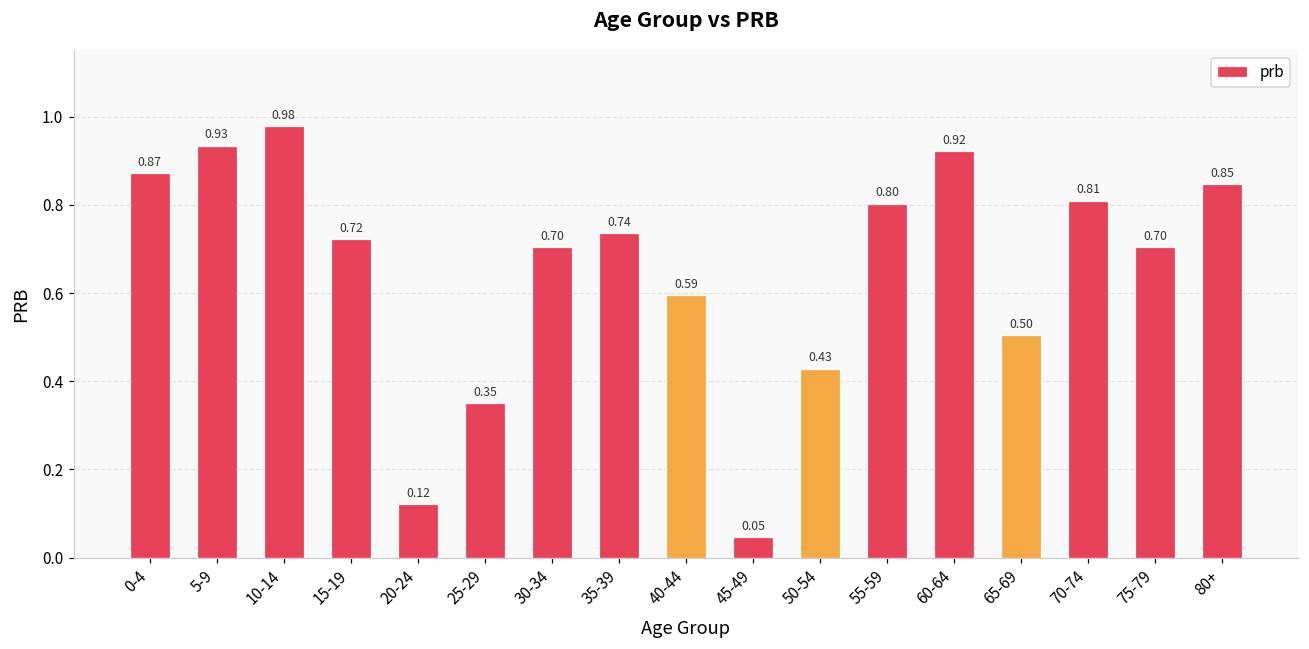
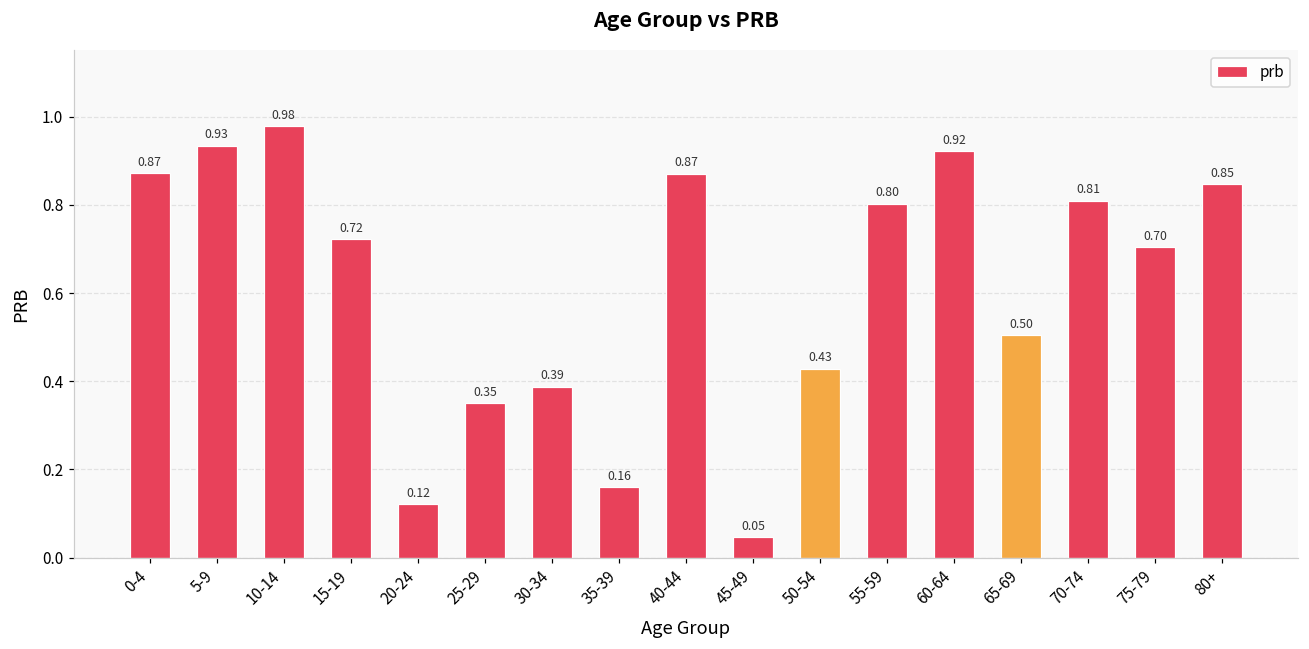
  {
    "0-4": 0.87,
    "5-9": 0.93,
    "10-14": 0.98,
    "15-19": 0.72,
    "20-24": 0.12,
    "25-29": 0.35,
-   "30-34": 0.70,
-   "35-39": 0.74,
-   "40-44": 0.59,
+   "30-34": 0.39,
+   "35-39": 0.16,
+   "40-44": 0.87,
    "45-49": 0.05,
    "50-54": 0.43,
    "55-59": 0.80,
    "60-64": 0.92,
    "65-69": 0.50,
    "70-74": 0.81,
    "75-79": 0.70,
    "80+": 0.85
  }
